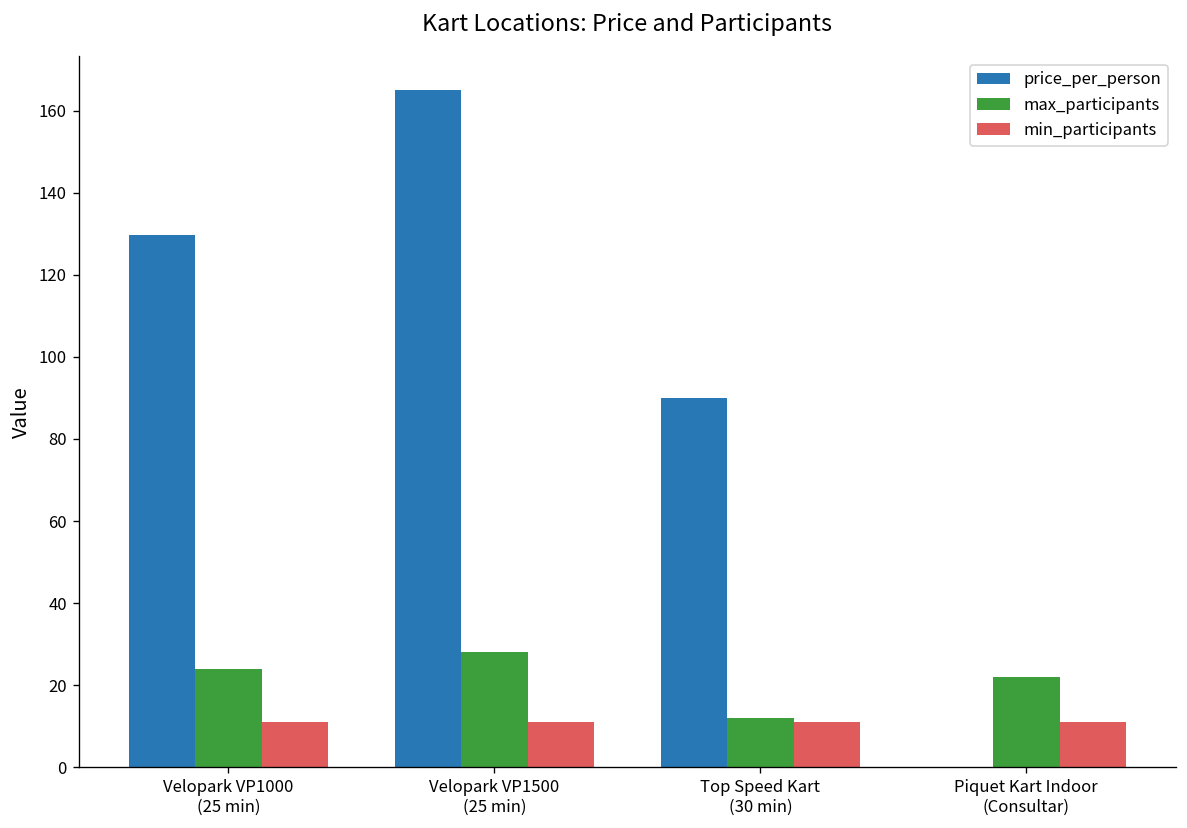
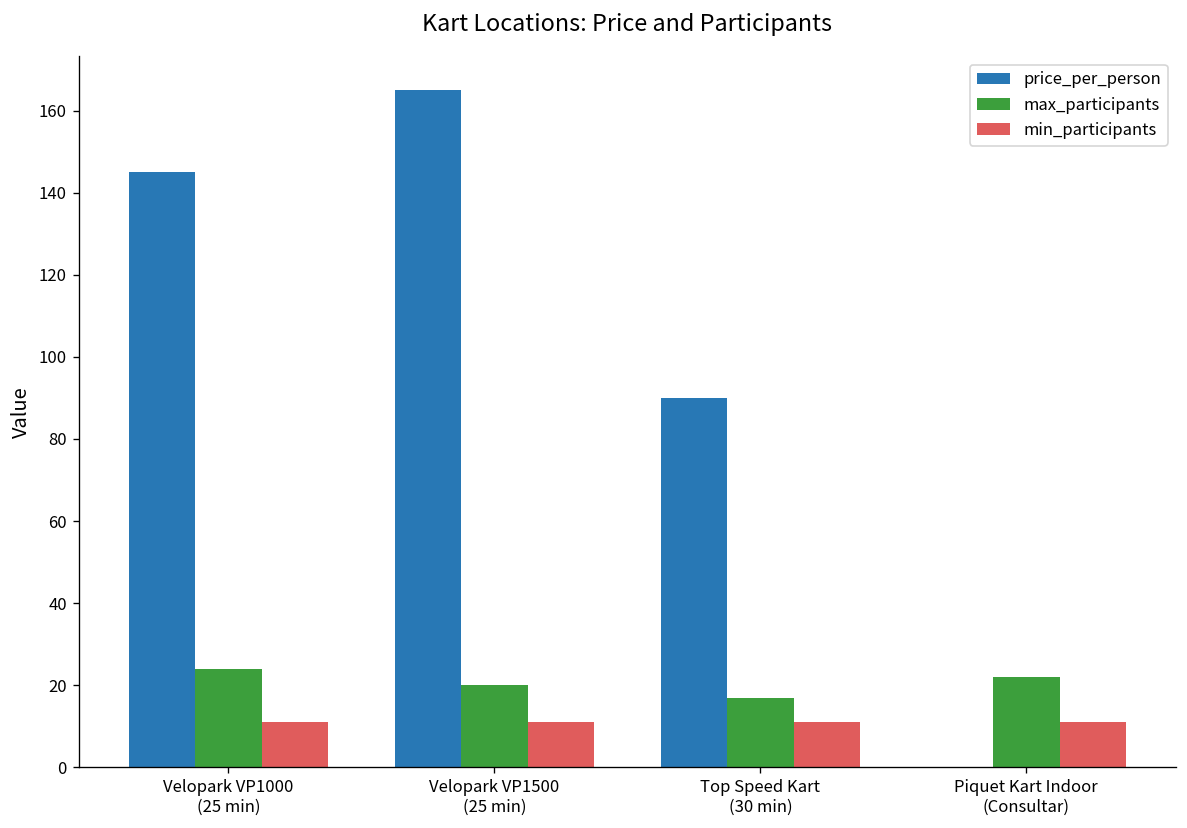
  {
    "price_per_person": {
-     "Velopark VP1000 (25 min)": 130,
+     "Velopark VP1000 (25 min)": 145,
      "Velopark VP1500 (25 min)": 165,
      "Top Speed Kart (30 min)": 90,
      "Piquet Kart Indoor (Consultar)": 0
    },
    "max_participants": {
      "Velopark VP1000 (25 min)": 24,
-     "Velopark VP1500 (25 min)": 28,
-     "Top Speed Kart (30 min)": 12,
+     "Velopark VP1500 (25 min)": 20,
+     "Top Speed Kart (30 min)": 17,
      "Piquet Kart Indoor (Consultar)": 22
    },
    "min_participants": {
      "Velopark VP1000 (25 min)": 11,
      "Velopark VP1500 (25 min)": 11,
      "Top Speed Kart (30 min)": 11,
      "Piquet Kart Indoor (Consultar)": 11
    }
  }
